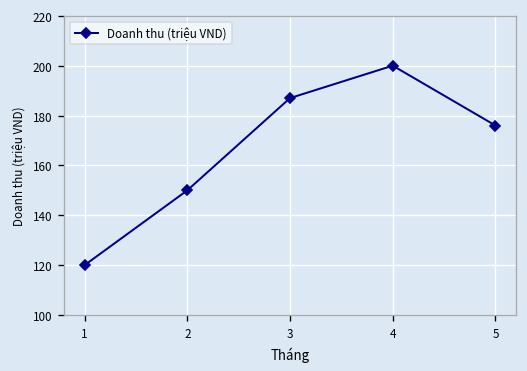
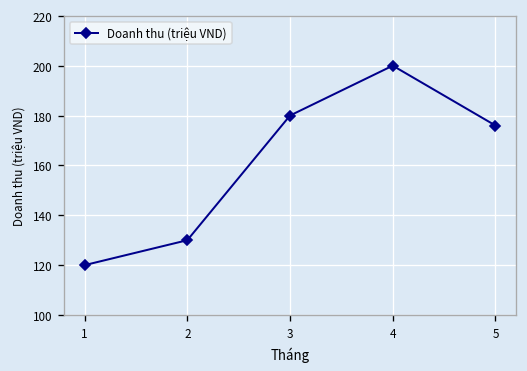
  {
    "1": 120,
-   "2": 150,
-   "3": 187,
+   "2": 130,
+   "3": 180,
    "4": 200,
    "5": 176
  }
